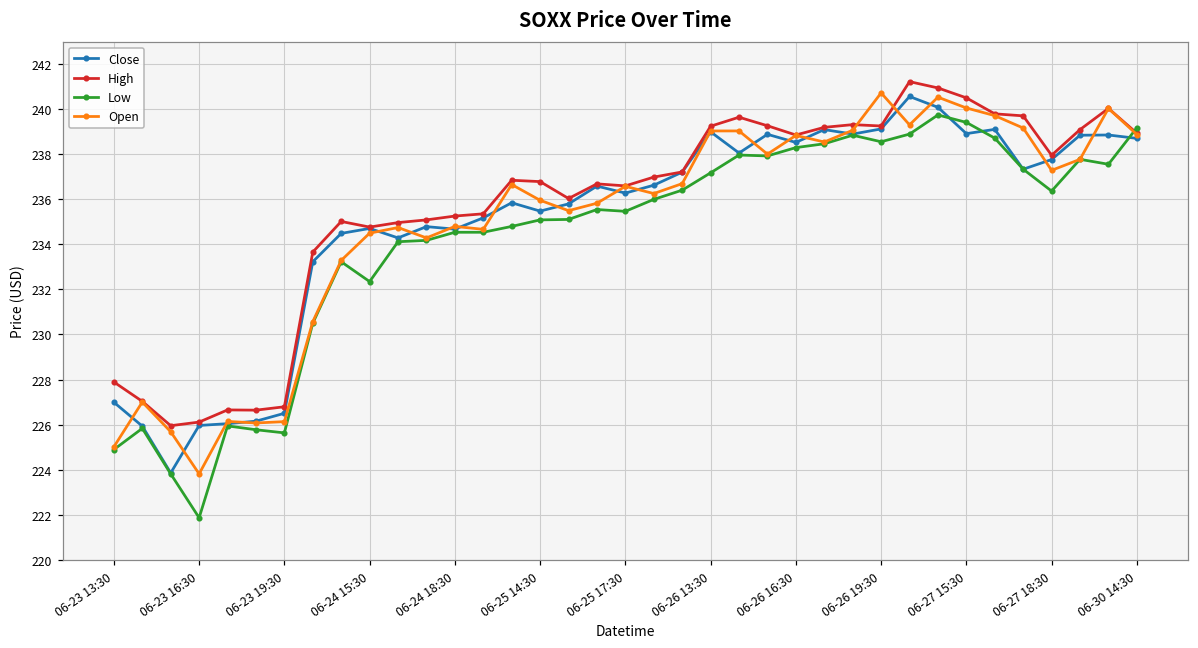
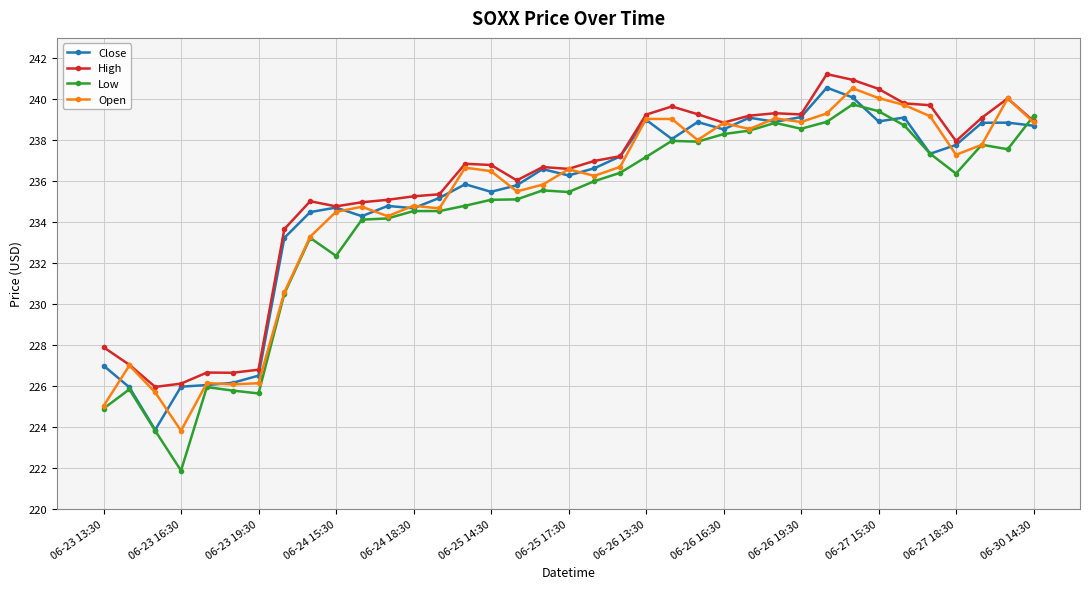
  {
    "Close": {
      "06-23 13:30": 227.0,
      "06-23 16:30": 226.0,
      "06-23 19:30": 226.5,
      "06-25 14:30": 235.5,
      "06-25 17:30": 236.3,
      "06-26 16:30": 238.5,
      "06-26 19:30": 239.1,
      "06-27 15:30": 238.9,
      "06-27 18:30": 237.8,
      "06-30 14:30": 238.7
    },
    "High": {
      "06-23 13:30": 227.9,
      "06-23 16:30": 226.1,
      "06-23 19:30": 226.8,
      "06-24 18:30": 235.3,
      "06-25 14:30": 236.8,
      "06-26 13:30": 239.3,
      "06-26 19:30": 239.3,
      "06-27 15:30": 240.5,
      "06-27 18:30": 238.0
    },
    "Low": {
      "06-23 16:30": 221.9,
      "06-23 19:30": 225.6,
      "06-24 15:30": 232.4,
      "06-24 18:30": 234.5,
      "06-25 14:30": 235.1,
      "06-25 17:30": 235.5,
      "06-26 13:30": 237.2,
      "06-26 16:30": 238.3,
      "06-26 19:30": 238.6,
      "06-27 15:30": 239.4,
      "06-27 18:30": 236.4,
      "06-30 14:30": 239.2
    },
    "Open": {
      "06-23 16:30": 223.8,
      "06-23 19:30": 226.1,
      "06-24 15:30": 234.5,
-     "06-25 14:30": 236.0,
-     "06-26 19:30": 240.7,
+     "06-25 14:30": 236.5,
+     "06-26 19:30": 238.9,
      "06-27 15:30": 240.1,
      "06-27 18:30": 237.3
    }
  }
